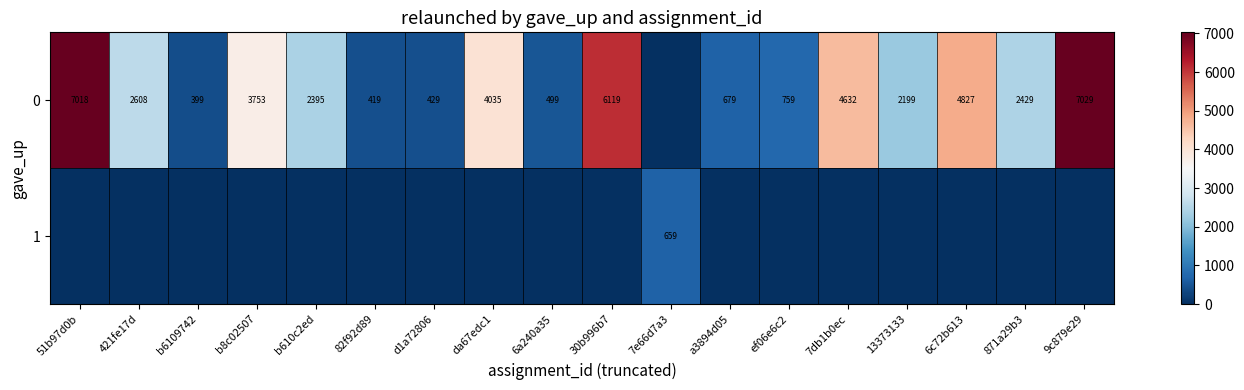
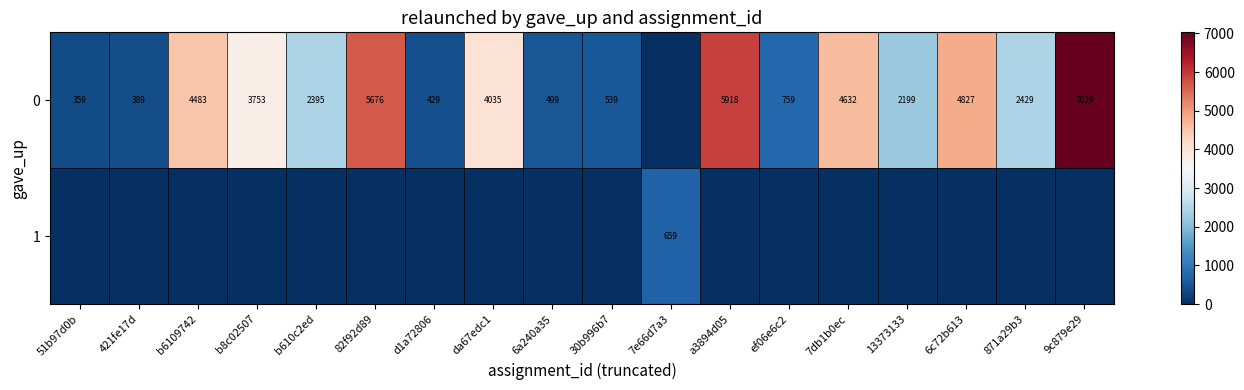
  {
    "0": {
-     "51b97d0b": 7018,
-     "421fe17d": 2608,
-     "b6109742": 399,
+     "51b97d0b": 359,
+     "421fe17d": 389,
+     "b6109742": 4483,
      "b8c02507": 3753,
      "b610c2ed": 2395,
-     "82f92d89": 419,
+     "82f92d89": 5676,
      "d1a72806": 429,
      "da67edc1": 4035,
      "6a240a35": 499,
-     "30b996b7": 6119,
-     "a3894d05": 679,
+     "30b996b7": 539,
+     "a3894d05": 5918,
      "ef06e6c2": 759,
      "7db1b0ec": 4632,
      "13373133": 2199,
      "6c72b613": 4827,
      "871a29b3": 2429,
      "9c879e29": 7029
    },
    "1": {
      "7e66d7a3": 659
    }
  }
